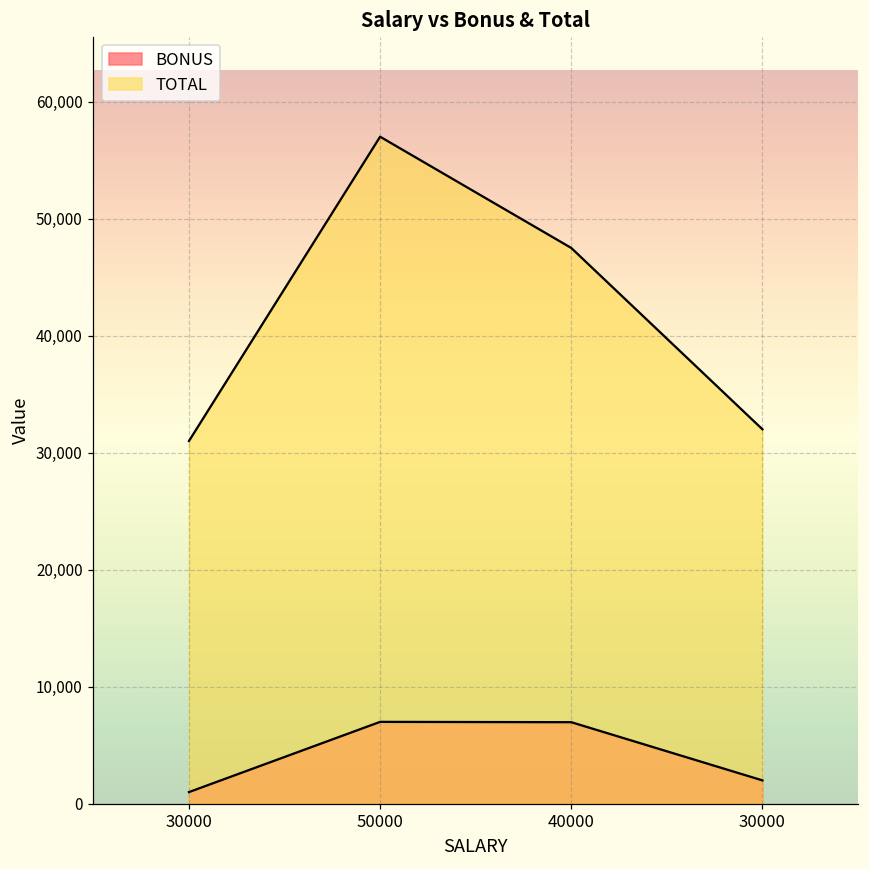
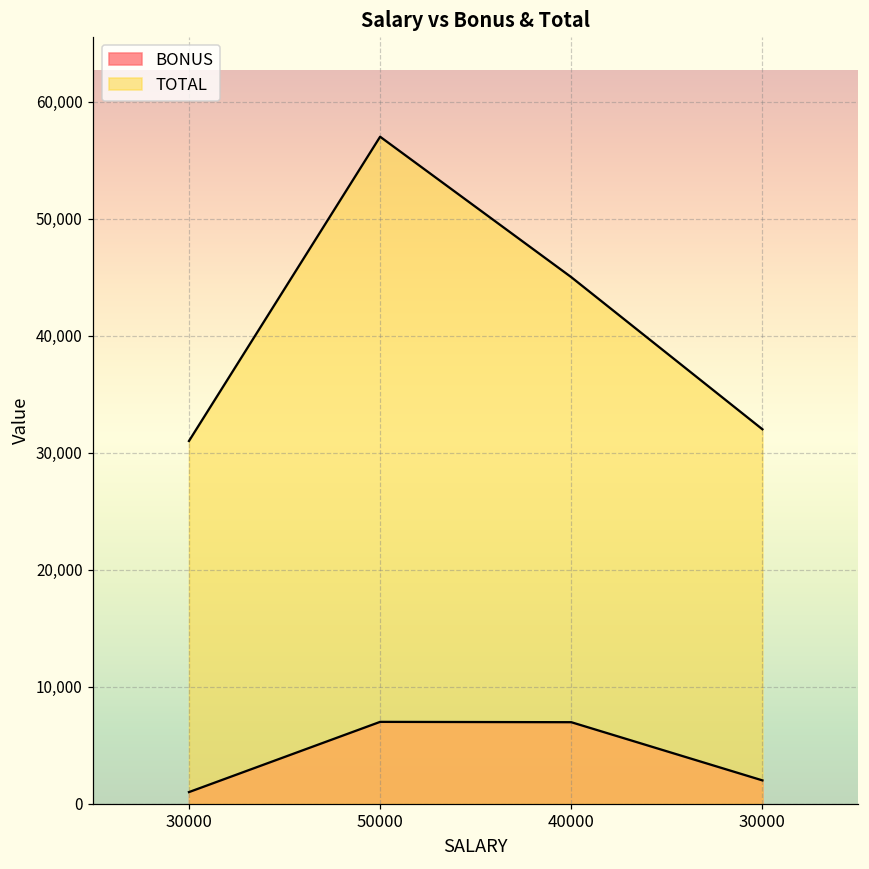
  {
    "BONUS": {
      "50000": "7,000",
      "40000": "7,000"
    },
    "TOTAL": {
      "50000": "57,000",
-     "40000": "47,500"
+     "40000": "45,000"
    }
  }
